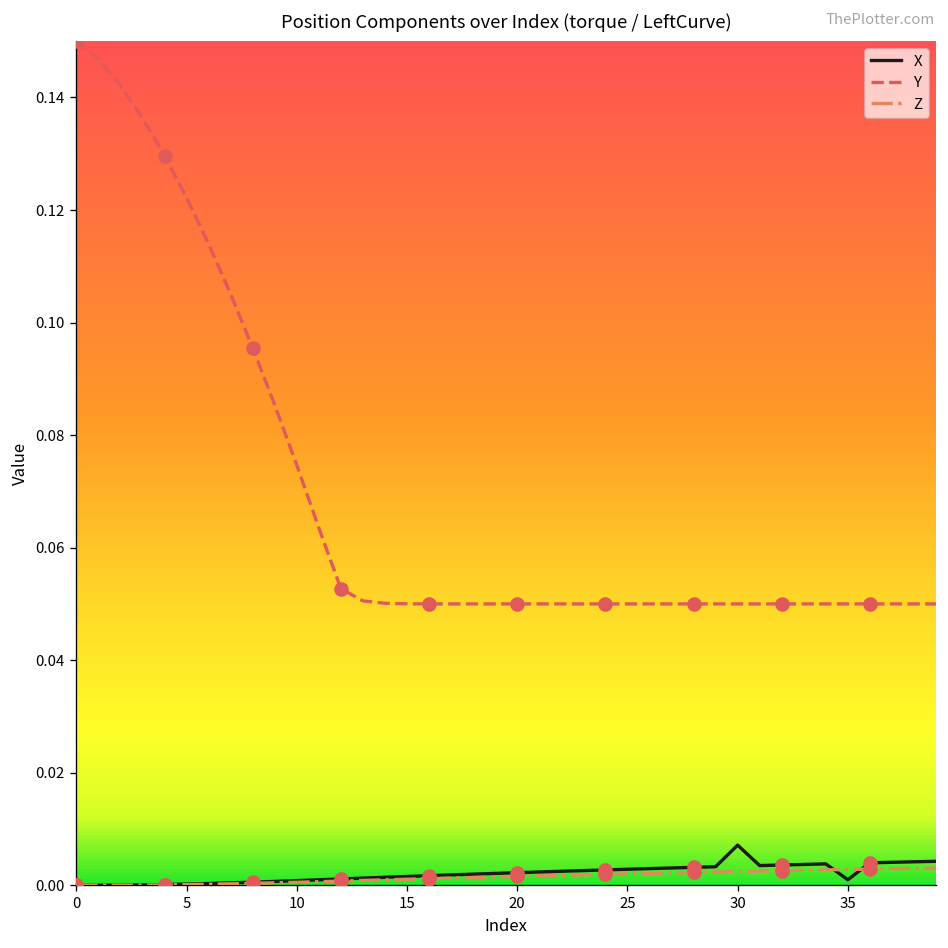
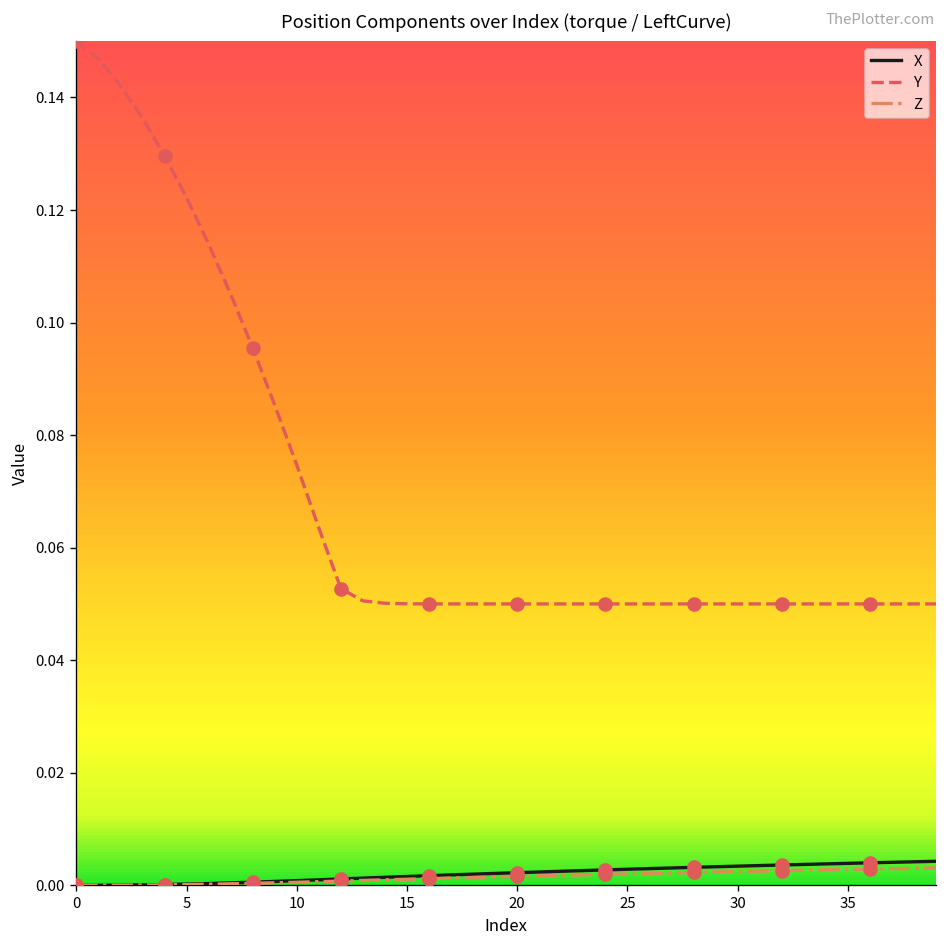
  {
    "X": {
      "25": 0.003,
-     "30": 0.007,
-     "35": 0.001
+     "30": 0.003,
+     "35": 0.004
    }
  }
